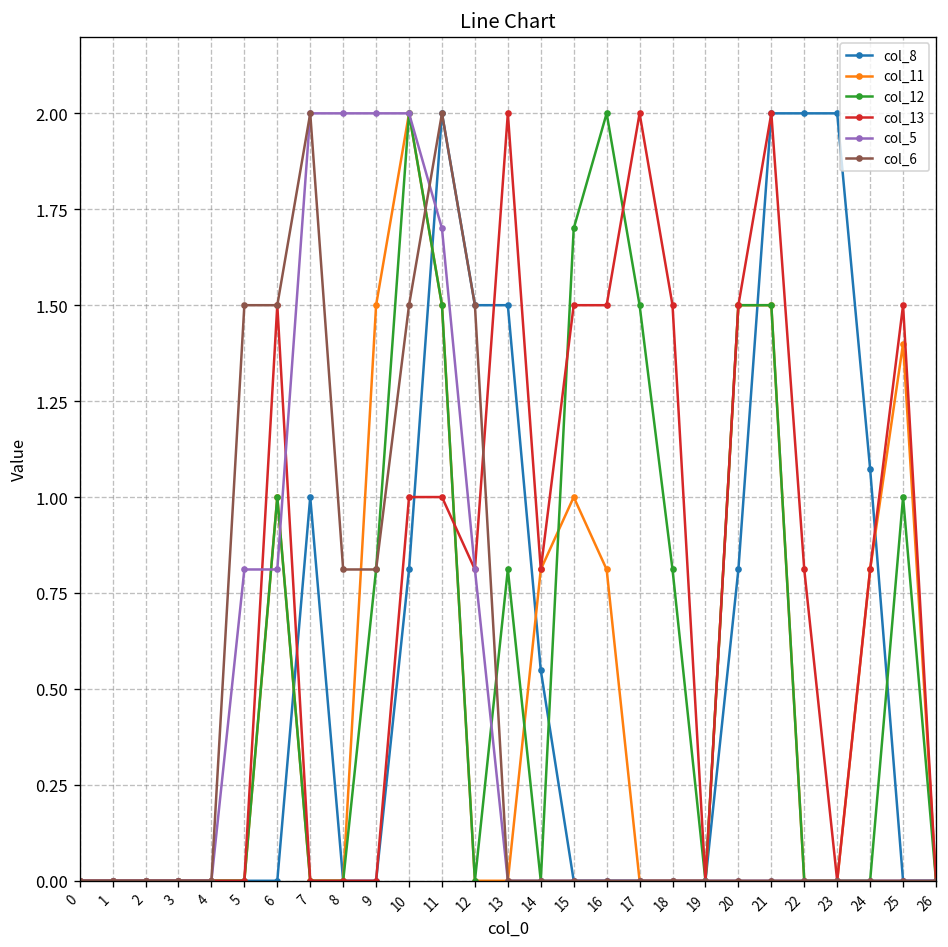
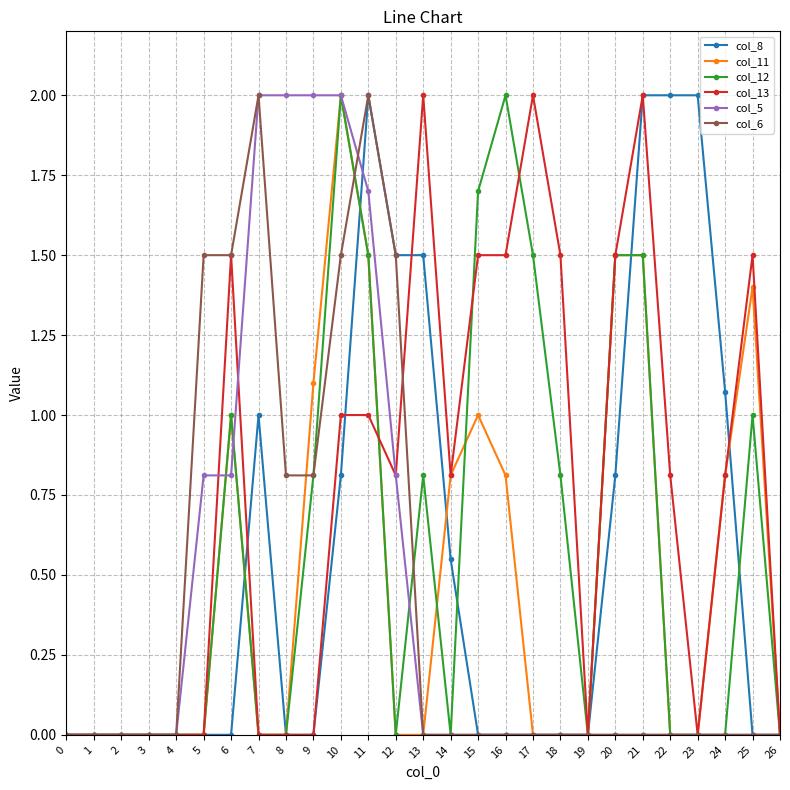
  {
    "col_8": {
      "6": 0.0,
      "7": 1.0,
      "10": 0.81,
      "13": 1.5,
      "14": 0.55,
      "20": 0.81,
      "22": 2.0,
      "23": 2.0,
      "24": 1.07
    },
    "col_11": {
-     "9": 1.5,
+     "9": 1.1,
      "15": 1.0,
      "16": 0.81,
      "25": 1.4
    },
    "col_12": {
      "13": 0.81,
      "15": 1.7,
      "16": 2.0,
      "17": 1.5,
      "18": 0.81,
      "25": 1.0
    },
    "col_13": {
      "10": 1.0,
      "11": 1.0,
      "13": 2.0,
      "15": 1.5,
      "16": 1.5,
      "17": 2.0,
      "18": 1.5,
      "22": 0.81,
      "25": 1.5
    },
    "col_5": {
      "5": 0.81,
      "6": 0.81,
      "8": 2.0,
      "9": 2.0,
      "11": 1.7
    },
    "col_6": {
      "5": 1.5,
      "8": 0.81,
      "10": 1.5
    }
  }
